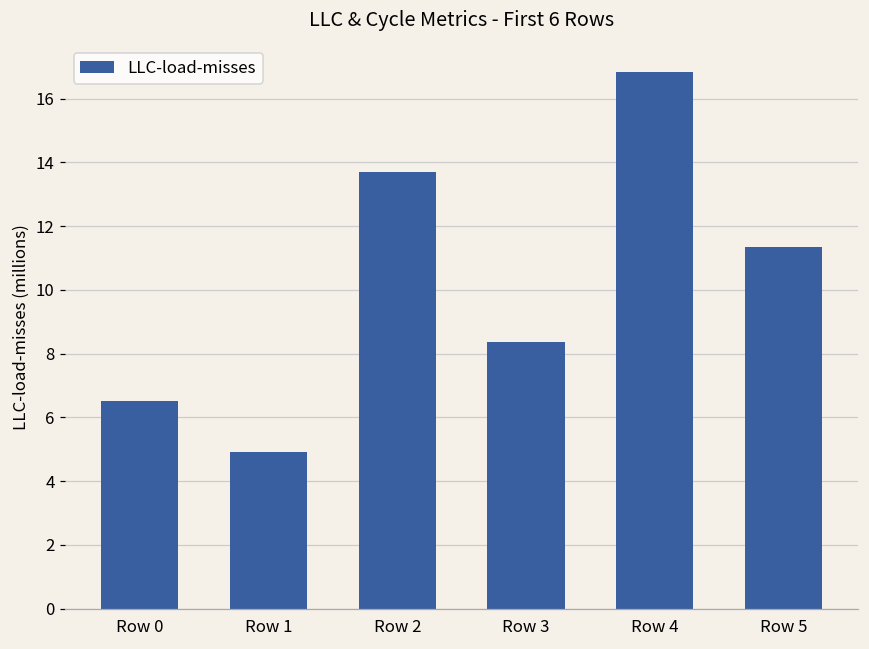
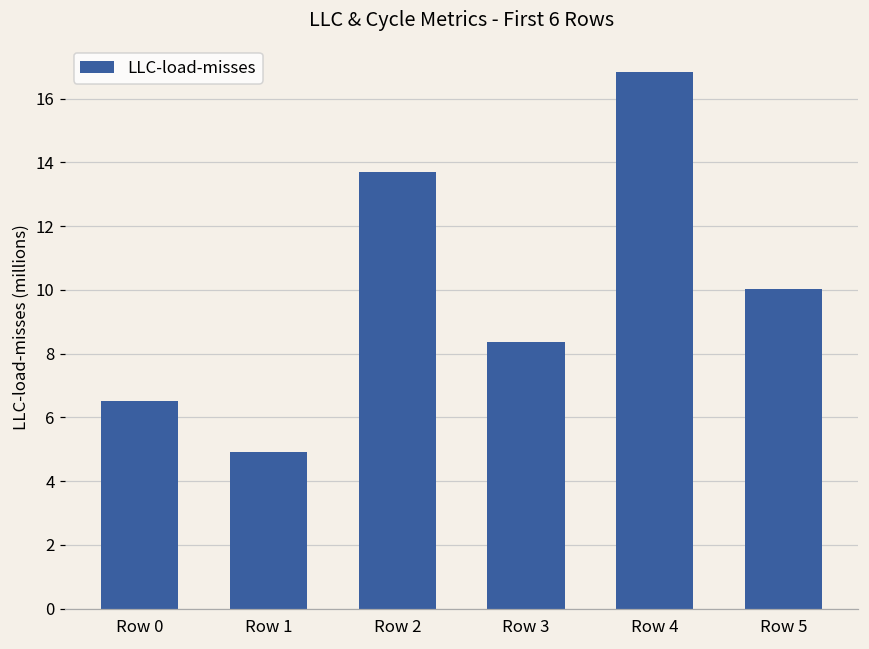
  {
    "Row 0": 6.5,
    "Row 1": 4.9,
    "Row 2": 13.7,
    "Row 3": 8.4,
    "Row 4": 16.9,
-   "Row 5": 11.3
+   "Row 5": 10.0
  }
